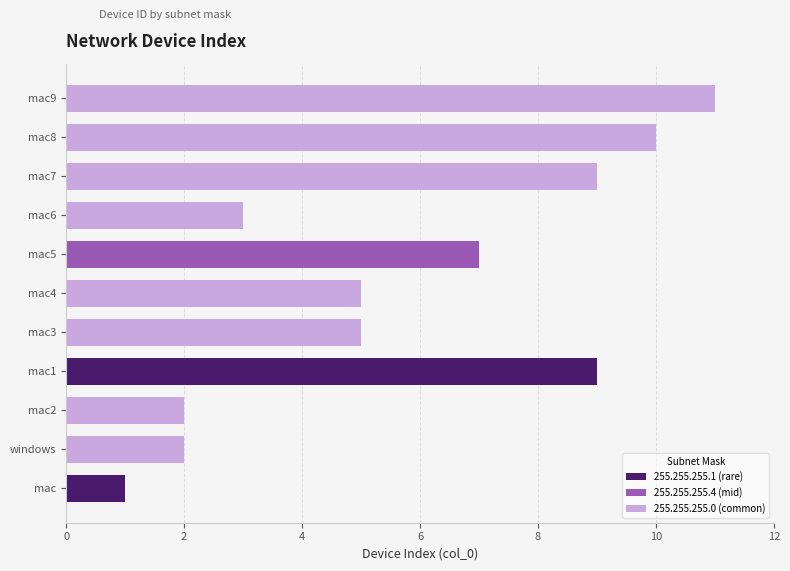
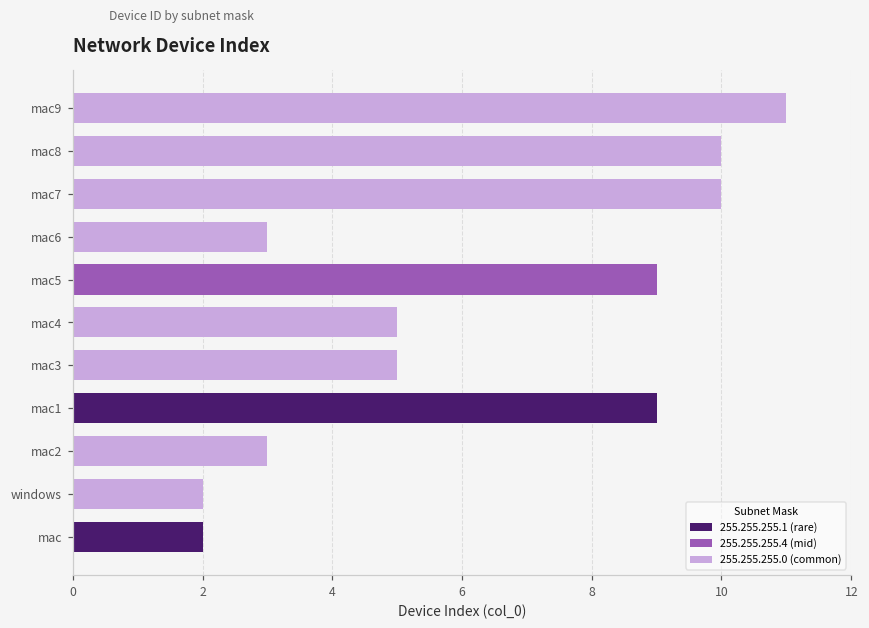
  {
    "mac9": 11,
    "mac8": 10,
-   "mac7": 9,
+   "mac7": 10,
    "mac6": 3,
-   "mac5": 7,
+   "mac5": 9,
    "mac4": 5,
    "mac3": 5,
    "mac1": 9,
-   "mac2": 2,
+   "mac2": 3,
    "windows": 2,
-   "mac": 1
+   "mac": 2
  }
